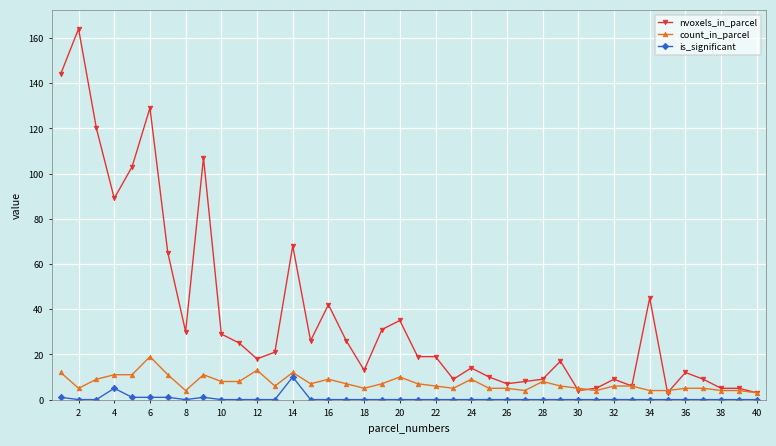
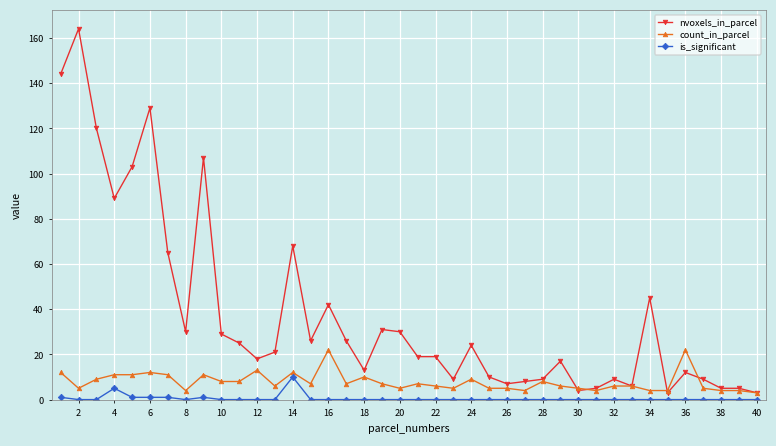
  {
    "nvoxels_in_parcel": {
      "2": 164,
      "4": 89,
      "6": 129,
      "8": 30,
      "10": 29,
      "12": 18,
      "14": 68,
      "16": 42,
      "18": 13,
-     "20": 35,
+     "20": 30,
      "22": 19,
-     "24": 14,
+     "24": 24,
      "26": 7,
      "32": 9,
      "34": 45,
      "36": 12
    },
    "count_in_parcel": {
      "2": 5,
      "4": 11,
-     "6": 19,
+     "6": 12,
      "8": 4,
      "10": 8,
      "12": 13,
      "14": 12,
-     "16": 9,
-     "18": 5,
-     "20": 10,
+     "16": 22,
+     "18": 10,
+     "20": 5,
      "22": 6,
      "24": 9,
      "26": 5,
      "32": 6,
      "34": 4,
-     "36": 5
+     "36": 22
    },
    "is_significant": {
      "2": 0,
      "4": 5,
      "6": 1,
      "8": 0,
      "10": 0,
      "12": 0,
      "14": 10,
      "16": 0,
      "18": 0,
      "20": 0,
      "22": 0,
      "24": 0,
      "26": 0,
      "28": 0,
      "30": 0,
      "32": 0,
      "34": 0,
      "36": 0,
      "38": 0,
      "40": 0
    }
  }
